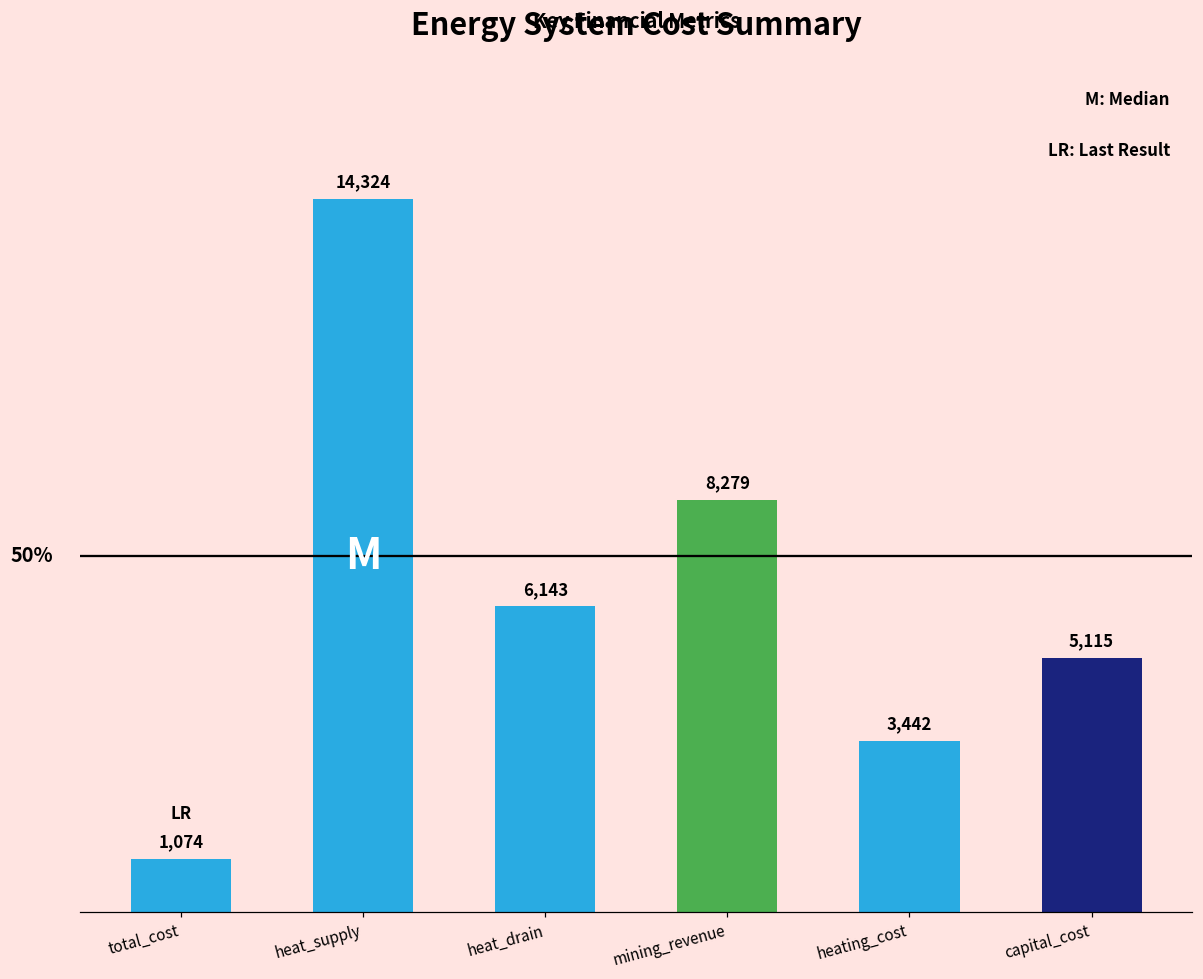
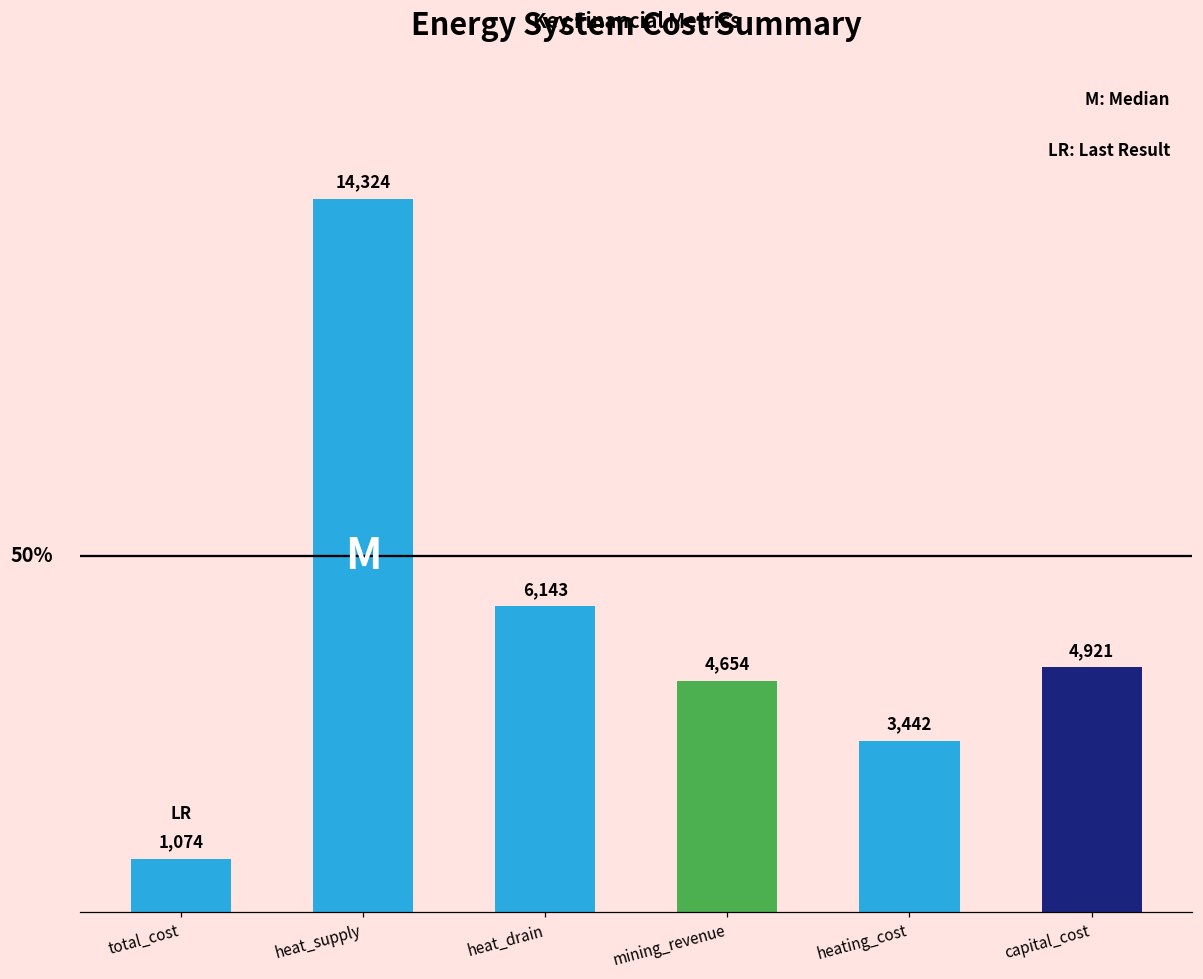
  {
    "total_cost": "1,074",
    "heat_supply": "14,324",
    "heat_drain": "6,143",
-   "mining_revenue": "8,279",
+   "mining_revenue": "4,654",
    "heating_cost": "3,442",
-   "capital_cost": "5,115"
+   "capital_cost": "4,921"
  }
